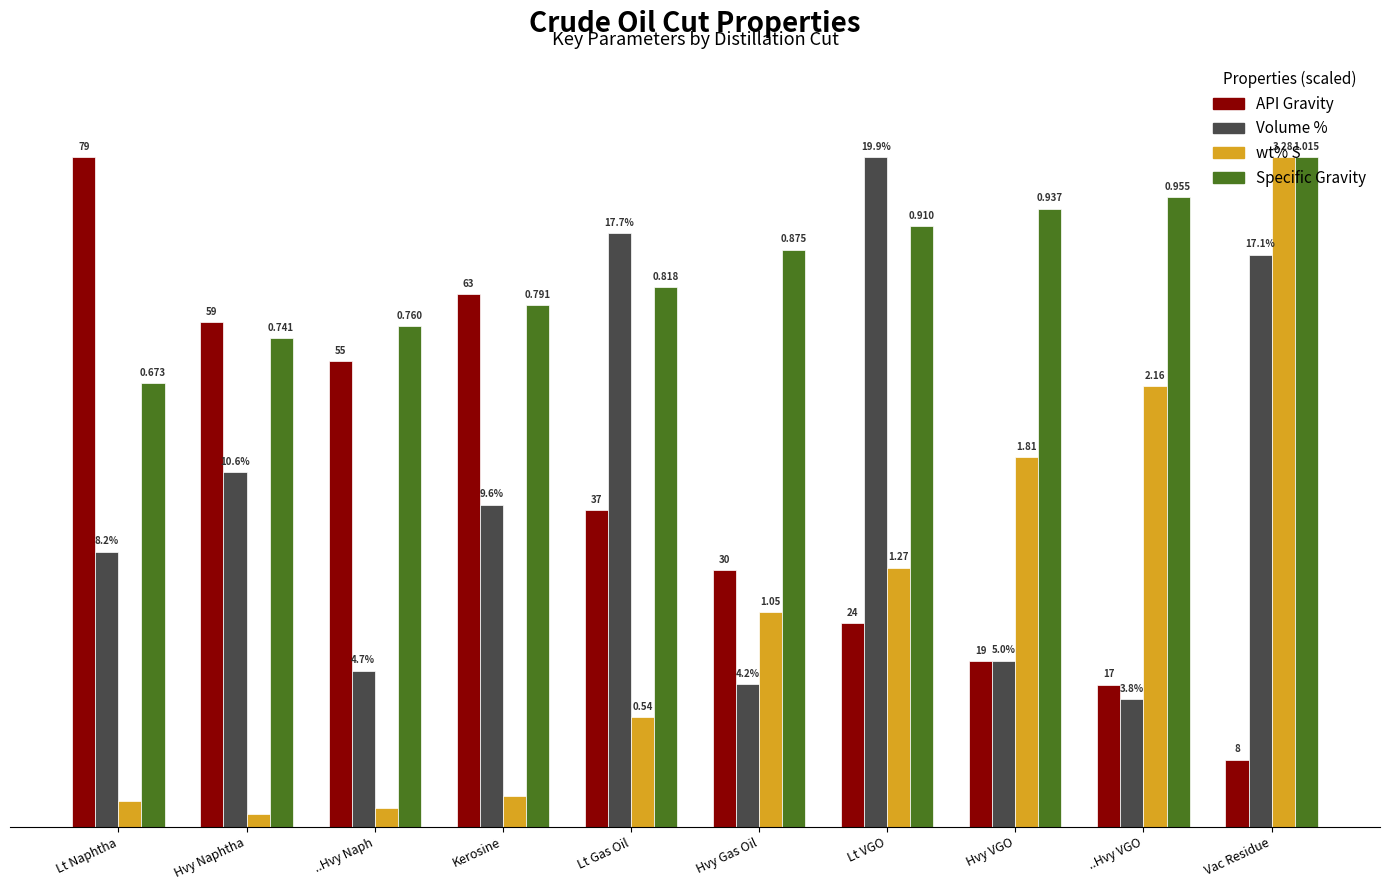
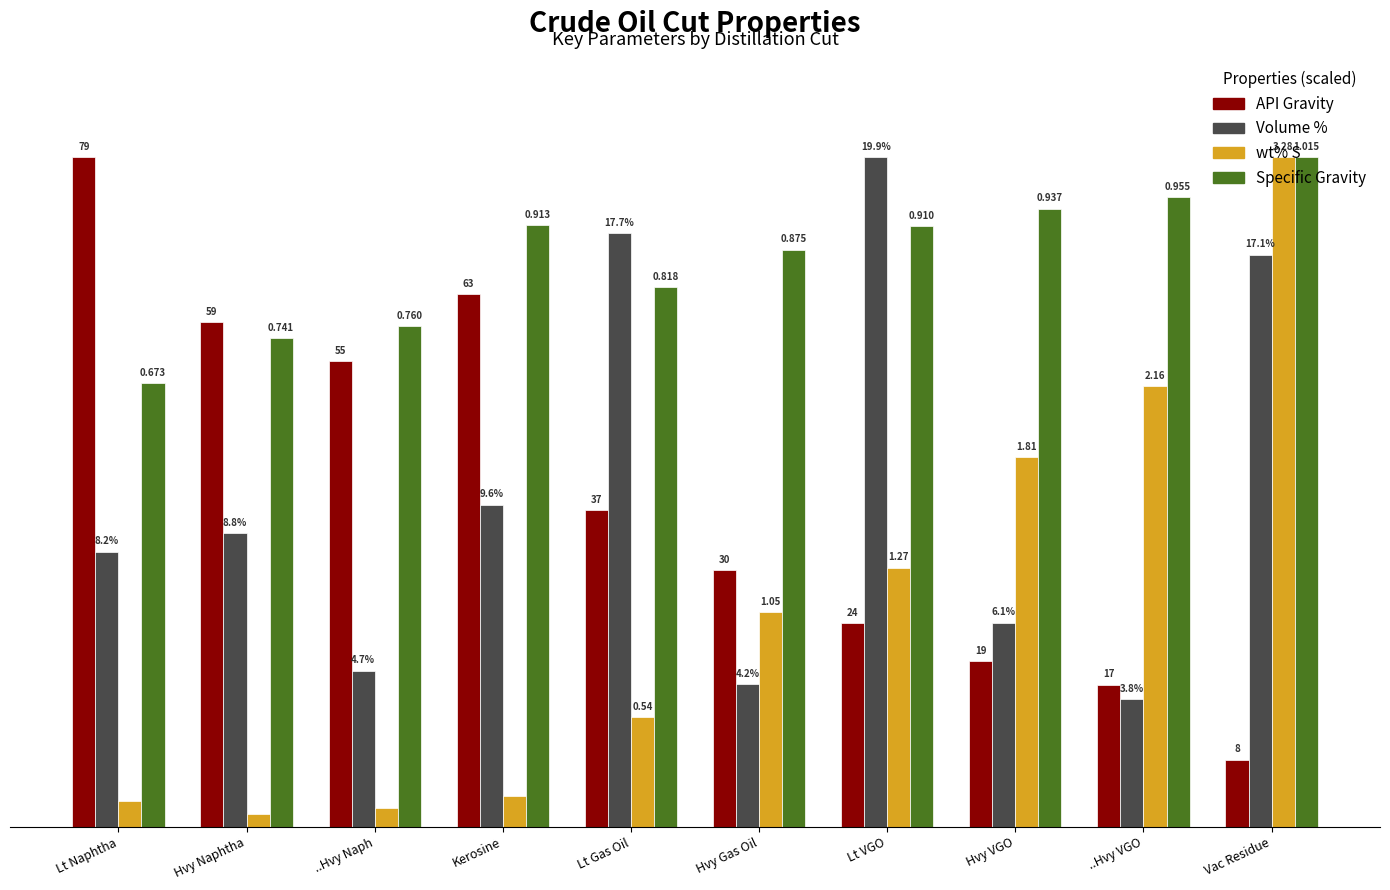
  {
    "Volume %": {
-     "Hvy Naphtha": "10.6%",
-     "Hvy VGO": "5.0%"
+     "Hvy Naphtha": "8.8%",
+     "Hvy VGO": "6.1%"
    },
    "Specific Gravity": {
-     "Kerosine": "0.791"
+     "Kerosine": "0.913"
    }
  }
